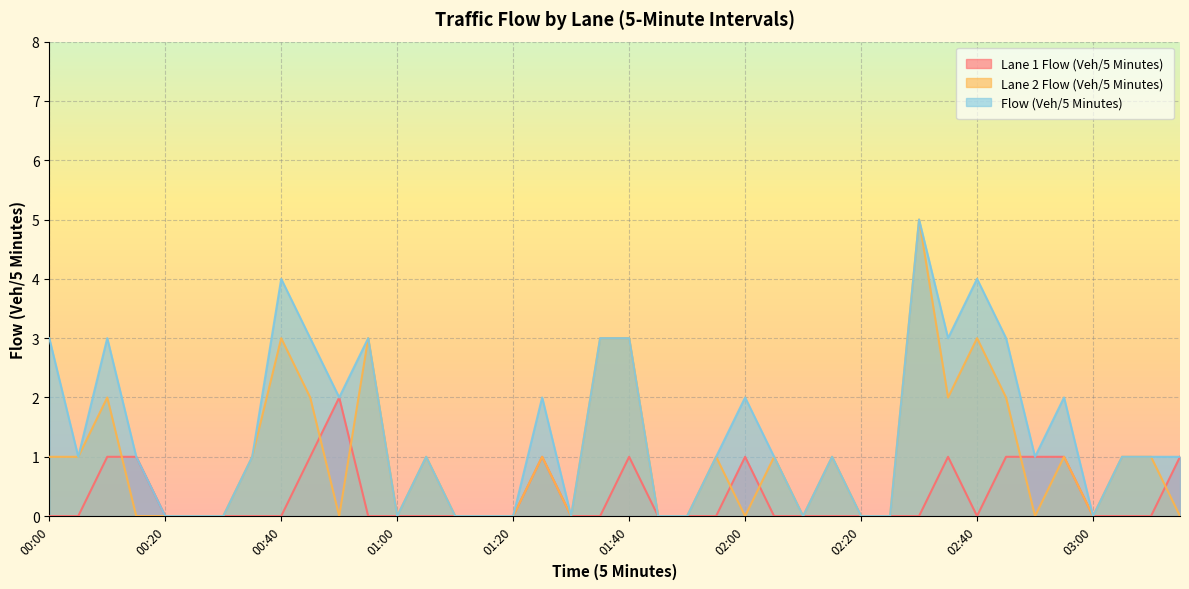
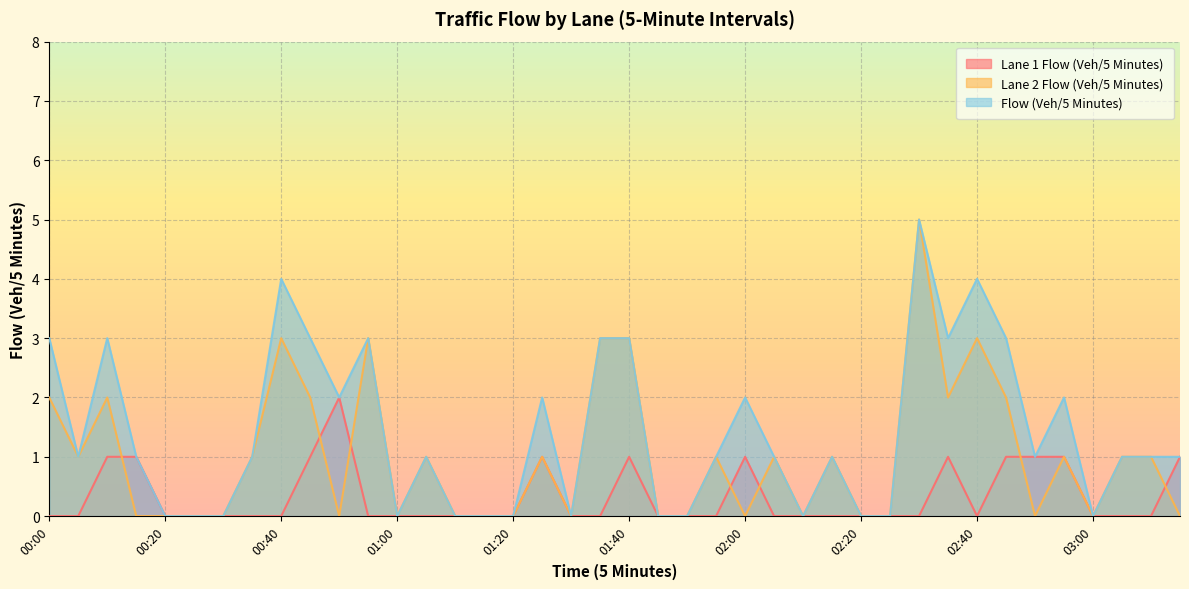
  {
    "Lane 1 Flow (Veh/5 Minutes)": {
      "00:00": 0,
      "00:40": 0,
      "01:40": 1,
      "02:00": 1,
      "02:40": 0
    },
    "Lane 2 Flow (Veh/5 Minutes)": {
-     "00:00": 1,
+     "00:00": 2,
      "00:40": 3,
      "02:00": 0,
      "02:40": 3
    },
    "Flow (Veh/5 Minutes)": {
      "00:00": 3,
      "00:40": 4,
      "02:00": 2,
      "02:40": 4
    }
  }
